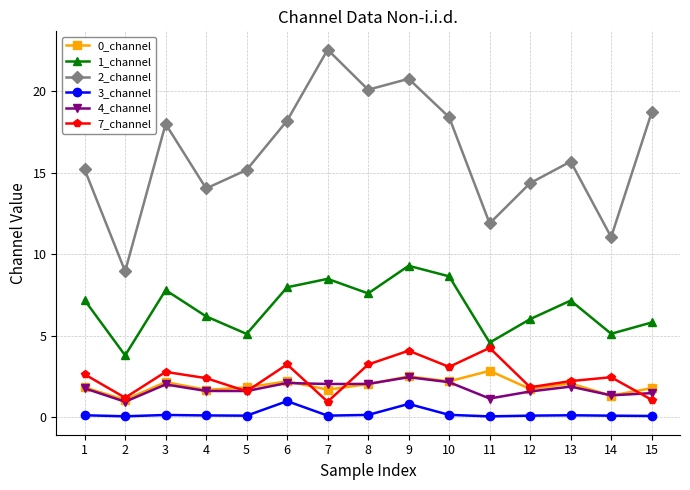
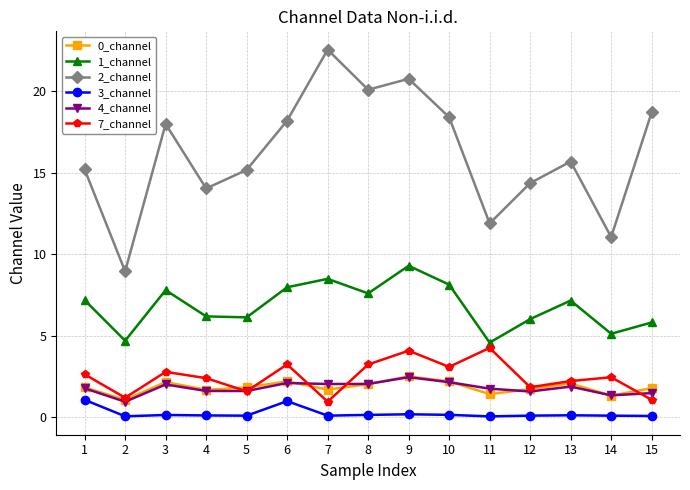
  {
    "0_channel": {
      "5": 1.8,
      "7": 1.7,
-     "11": 2.9,
+     "11": 1.4,
      "15": 1.8
    },
    "1_channel": {
      "1": 7.2,
-     "2": 3.8,
+     "2": 4.7,
      "3": 7.8,
      "4": 6.2,
-     "5": 5.1,
+     "5": 6.1,
      "6": 8.0,
      "7": 8.5,
      "8": 7.6,
      "9": 9.3,
-     "10": 8.7,
+     "10": 8.1,
      "11": 4.6,
      "12": 6.0,
      "13": 7.2,
      "14": 5.1,
      "15": 5.8
    },
    "2_channel": {
      "1": 15.2,
      "2": 9.0,
      "3": 18.0,
      "4": 14.0,
      "5": 15.2,
      "6": 18.2,
      "7": 22.6,
      "8": 20.1,
      "9": 20.8,
      "10": 18.4,
      "11": 11.9,
      "12": 14.4,
      "13": 15.7,
      "14": 11.1,
      "15": 18.7
    },
    "3_channel": {
-     "1": 0.1,
+     "1": 1.1,
      "2": 0.1,
      "3": 0.2,
      "4": 0.1,
      "5": 0.1,
      "6": 1.0,
      "7": 0.1,
      "8": 0.2,
-     "9": 0.8,
+     "9": 0.2,
      "10": 0.2,
      "11": 0.1,
      "12": 0.1,
      "13": 0.1,
      "14": 0.1,
      "15": 0.1
    },
    "4_channel": {
      "7": 2.1,
-     "11": 1.2,
+     "11": 1.8,
      "13": 1.9,
      "15": 1.5
    },
    "7_channel": {
      "1": 2.6,
      "3": 2.8,
      "4": 2.4,
      "6": 3.3,
      "7": 1.0,
      "8": 3.2,
      "9": 4.1,
      "10": 3.1,
      "11": 4.3,
      "14": 2.5,
      "15": 1.1
    }
  }
